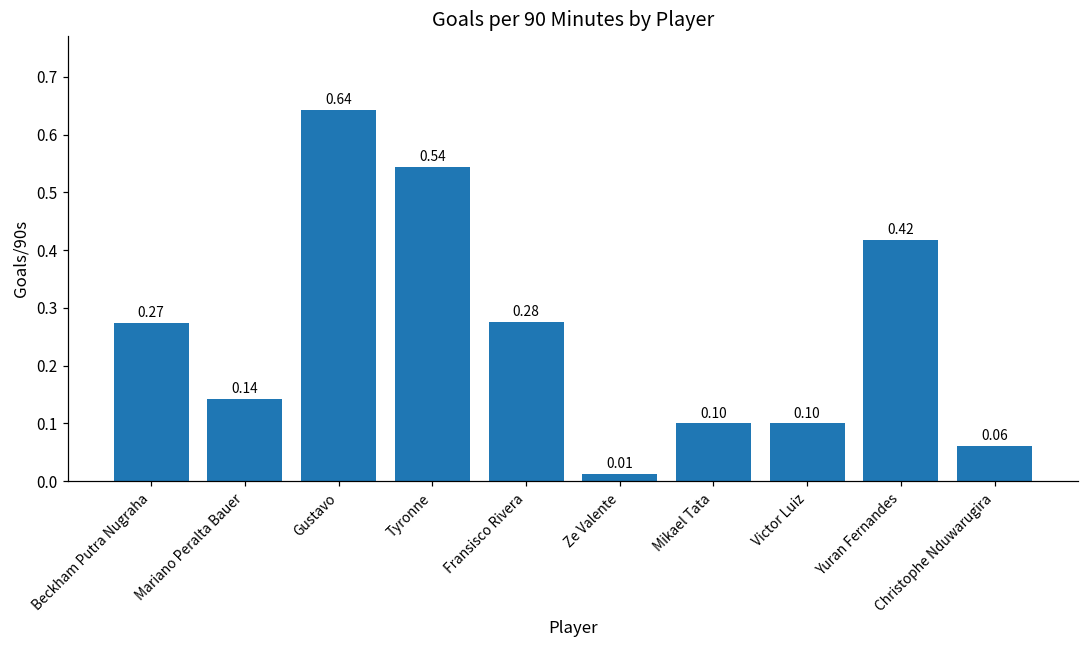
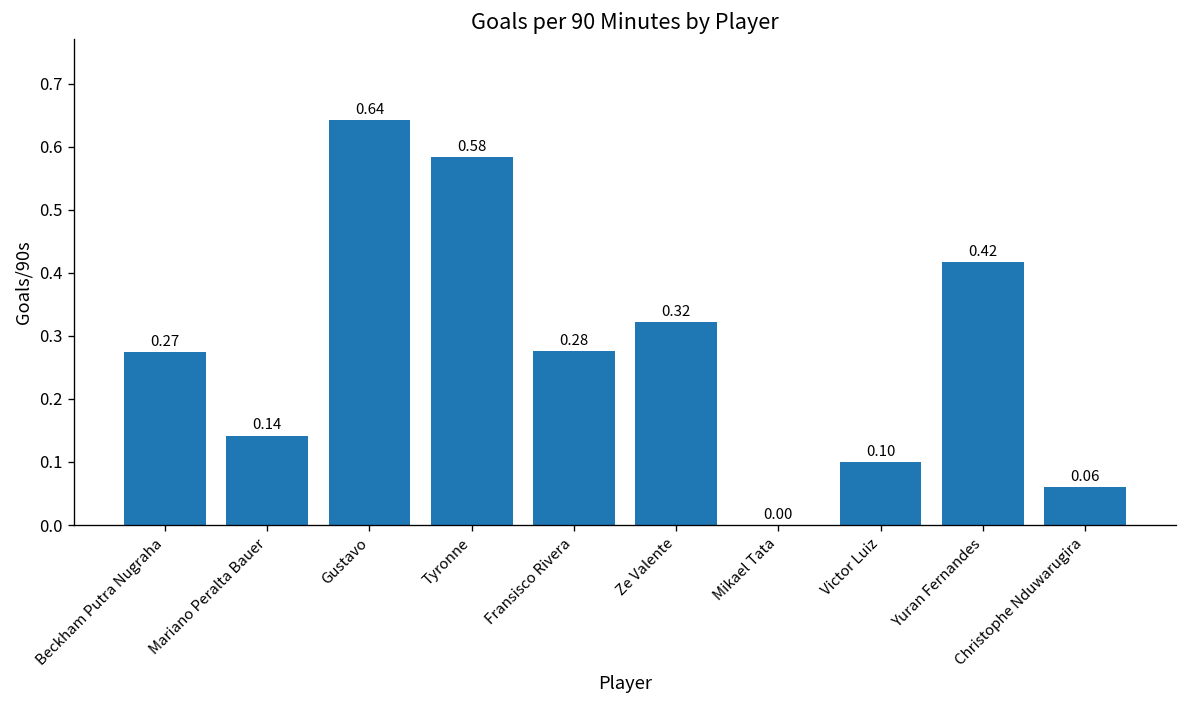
  {
    "Beckham Putra Nugraha": 0.27,
    "Mariano Peralta Bauer": 0.14,
    "Gustavo": 0.64,
-   "Tyronne": 0.54,
+   "Tyronne": 0.58,
    "Fransisco Rivera": 0.28,
-   "Ze Valente": 0.01,
-   "Mikael Tata": 0.10,
+   "Ze Valente": 0.32,
+   "Mikael Tata": 0.00,
    "Victor Luiz": 0.10,
    "Yuran Fernandes": 0.42,
    "Christophe Nduwarugira": 0.06
  }
